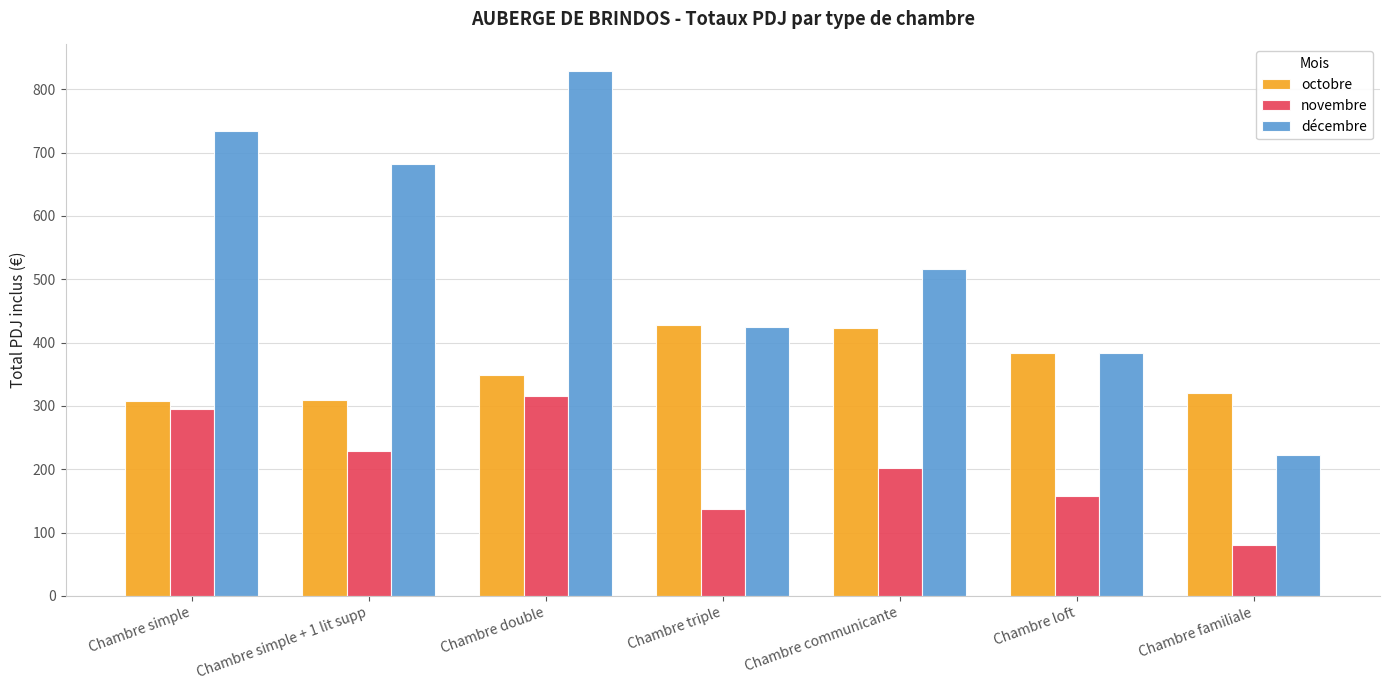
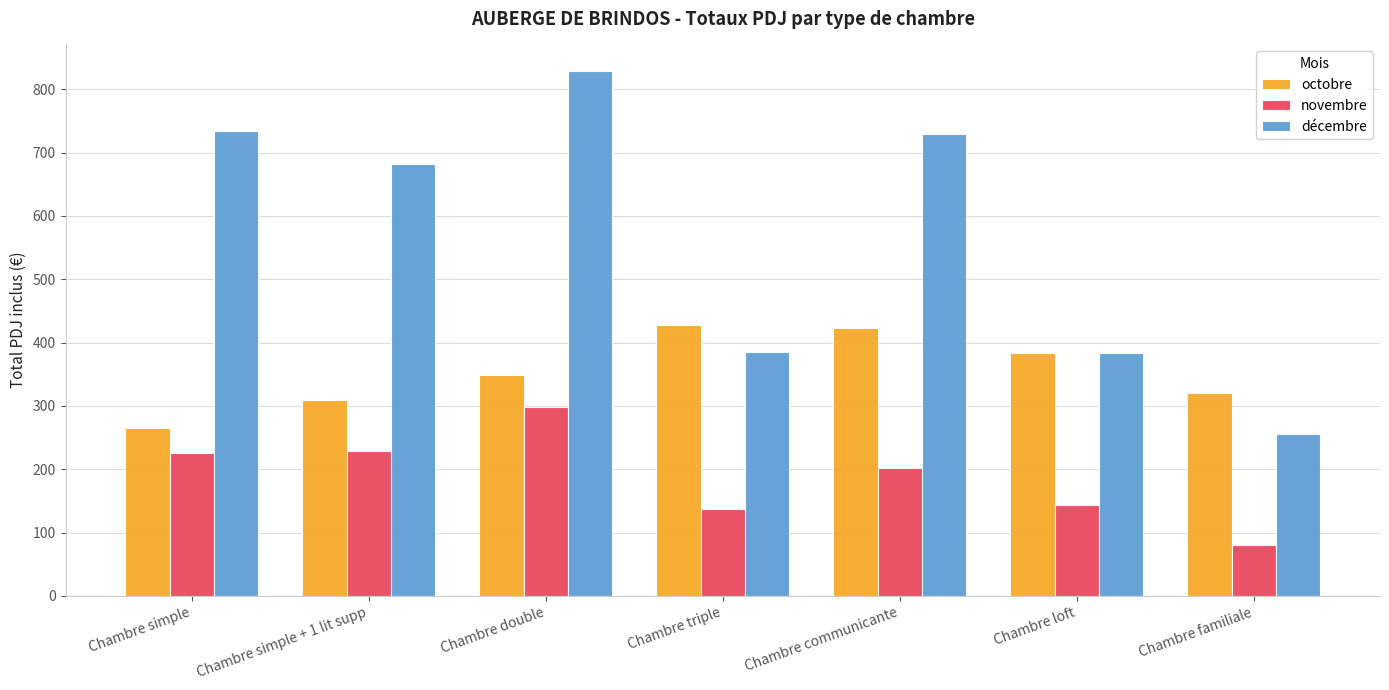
  {
    "octobre": {
-     "Chambre simple": 310,
+     "Chambre simple": 270,
      "Chambre simple + 1 lit supp": 310,
      "Chambre double": 350,
      "Chambre triple": 430,
      "Chambre communicante": 420,
      "Chambre loft": 380,
      "Chambre familiale": 320
    },
    "novembre": {
-     "Chambre simple": 300,
+     "Chambre simple": 230,
      "Chambre simple + 1 lit supp": 230,
-     "Chambre double": 320,
+     "Chambre double": 300,
      "Chambre triple": 140,
      "Chambre communicante": 200,
-     "Chambre loft": 160,
+     "Chambre loft": 140,
      "Chambre familiale": 80
    },
    "décembre": {
      "Chambre simple": 740,
      "Chambre simple + 1 lit supp": 680,
      "Chambre double": 830,
-     "Chambre triple": 420,
-     "Chambre communicante": 520,
+     "Chambre triple": 380,
+     "Chambre communicante": 730,
      "Chambre loft": 380,
-     "Chambre familiale": 220
+     "Chambre familiale": 260
    }
  }
